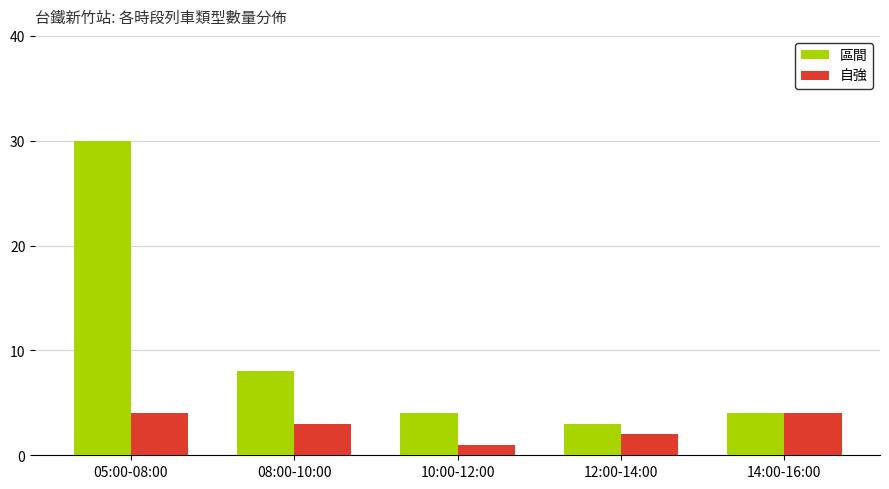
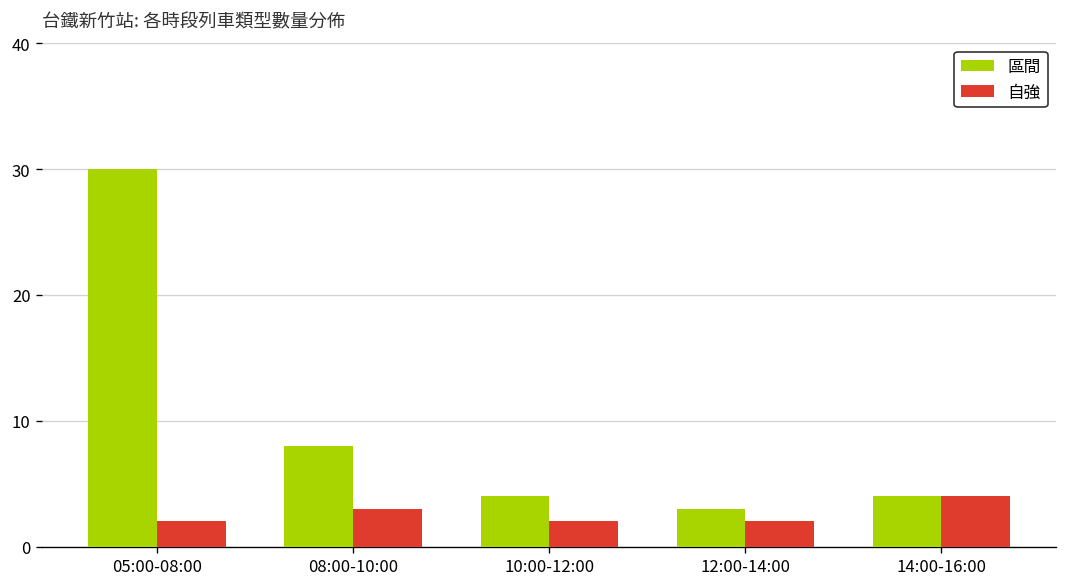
  {
    "區間": {
      "05:00-08:00": 30,
      "08:00-10:00": 8,
      "10:00-12:00": 4,
      "12:00-14:00": 3,
      "14:00-16:00": 4
    },
    "自強": {
-     "05:00-08:00": 4,
+     "05:00-08:00": 2,
      "08:00-10:00": 3,
-     "10:00-12:00": 1,
+     "10:00-12:00": 2,
      "12:00-14:00": 2,
      "14:00-16:00": 4
    }
  }
